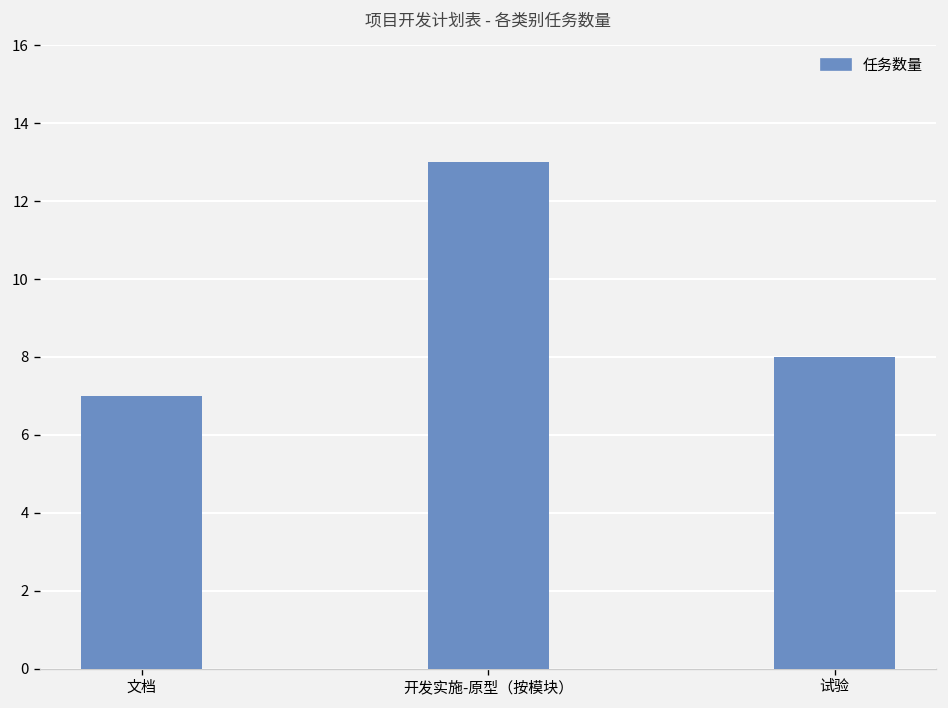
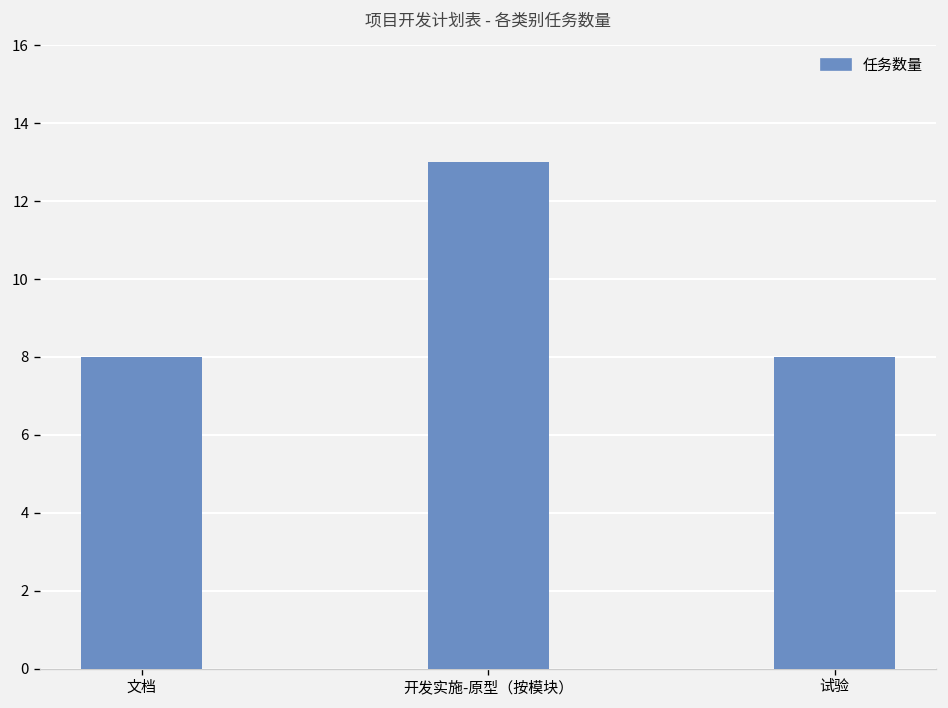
  {
-   "文档": 7,
+   "文档": 8,
    "开发实施-原型（按模块）": 13,
    "试验": 8
  }
